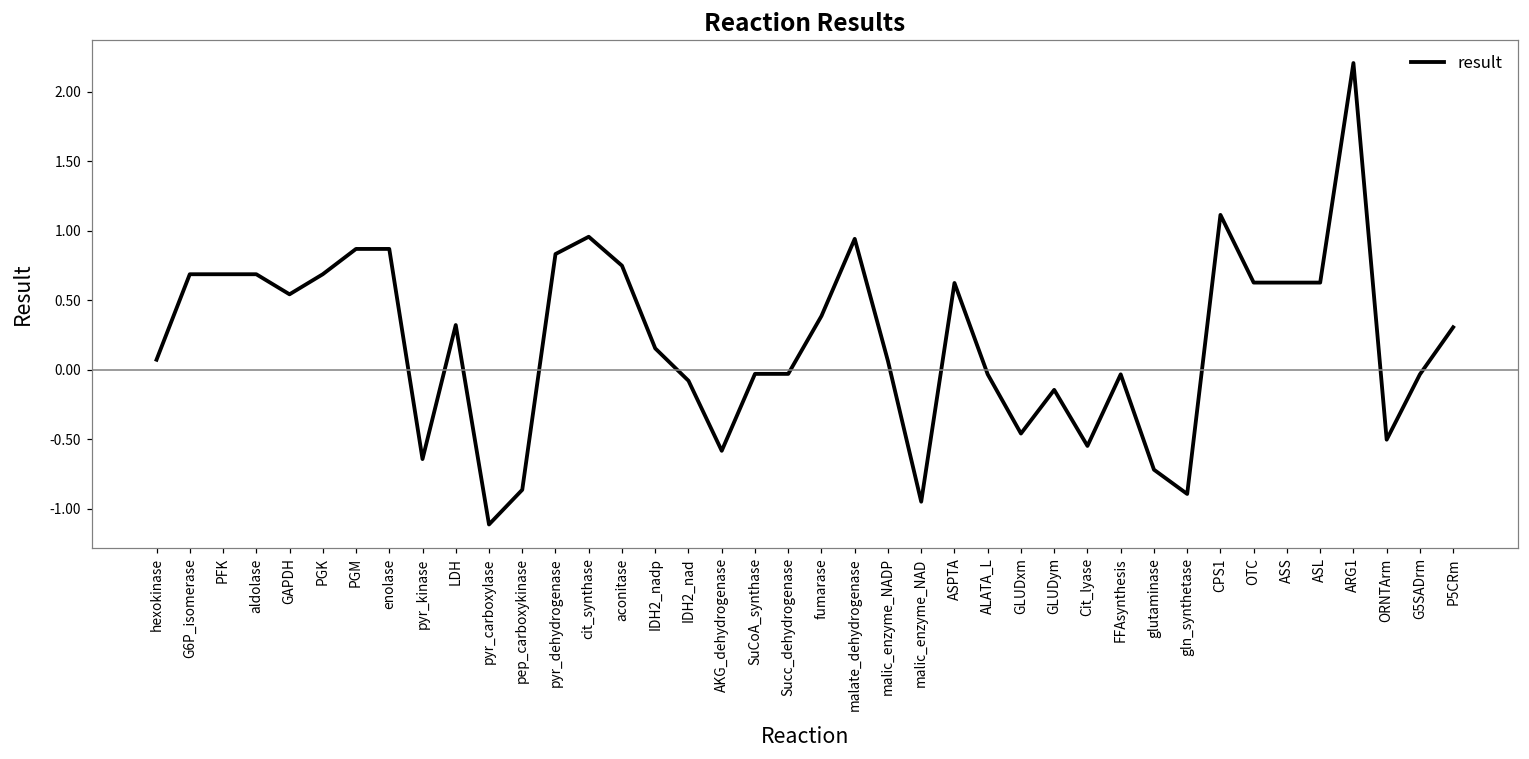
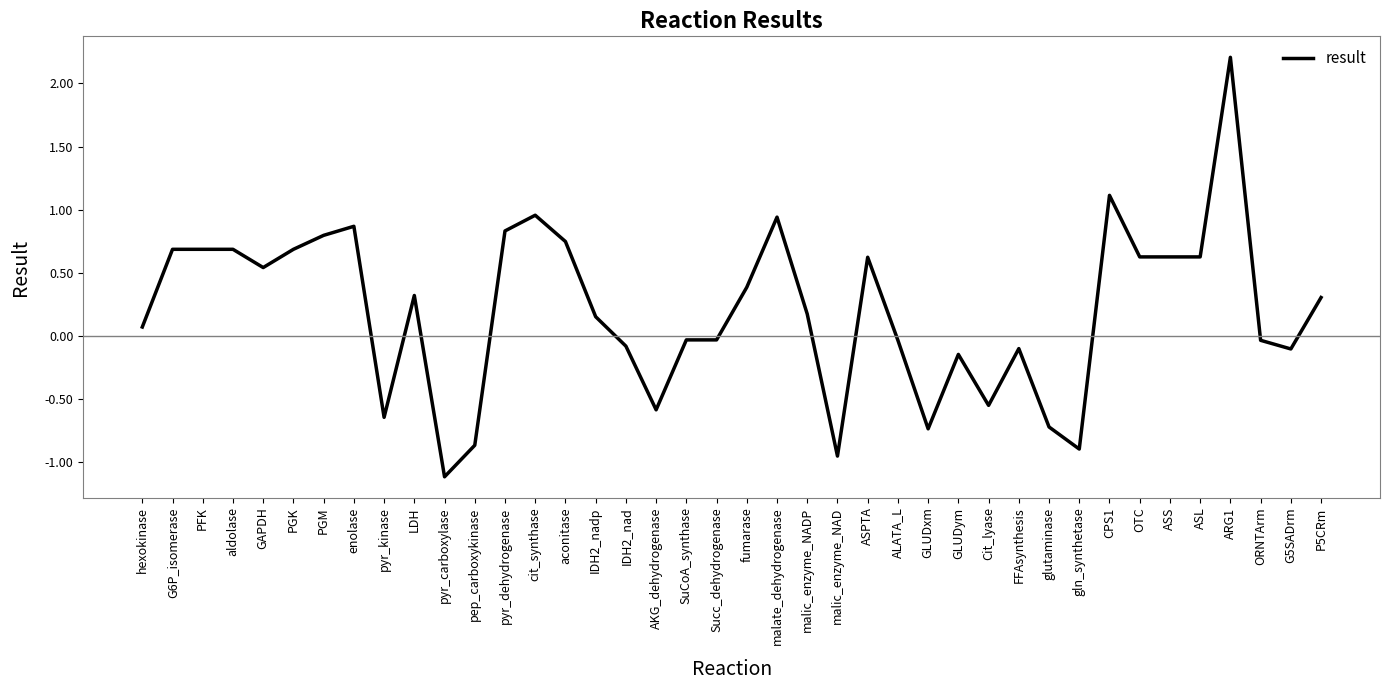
  {
    "hexokinase": 0.07,
    "G6P_isomerase": 0.69,
    "PFK": 0.69,
    "aldolase": 0.69,
    "GAPDH": 0.54,
    "PGK": 0.69,
-   "PGM": 0.87,
+   "PGM": 0.80,
    "enolase": 0.87,
    "pyr_kinase": -0.64,
    "LDH": 0.32,
    "pyr_carboxylase": -1.11,
    "pep_carboxykinase": -0.87,
    "pyr_dehydrogenase": 0.83,
    "cit_synthase": 0.96,
    "aconitase": 0.75,
    "IDH2_nadp": 0.15,
    "IDH2_nad": -0.08,
    "AKG_dehydrogenase": -0.58,
    "SuCoA_synthase": -0.03,
    "Succ_dehydrogenase": -0.03,
    "fumarase": 0.39,
    "malate_dehydrogenase": 0.94,
-   "malic_enzyme_NADP": 0.06,
+   "malic_enzyme_NADP": 0.17,
    "malic_enzyme_NAD": -0.95,
    "ASPTA": 0.62,
    "ALATA_L": -0.03,
-   "GLUDxm": -0.46,
+   "GLUDxm": -0.73,
    "GLUDym": -0.15,
    "Cit_lyase": -0.55,
-   "FFAsynthesis": -0.03,
+   "FFAsynthesis": -0.10,
    "glutaminase": -0.72,
    "gln_synthetase": -0.90,
    "CPS1": 1.11,
    "OTC": 0.63,
    "ASS": 0.63,
    "ASL": 0.63,
    "ARG1": 2.21,
-   "ORNTArm": -0.50,
-   "G5SADrm": -0.03,
+   "ORNTArm": -0.03,
+   "G5SADrm": -0.10,
    "P5CRm": 0.31
  }
